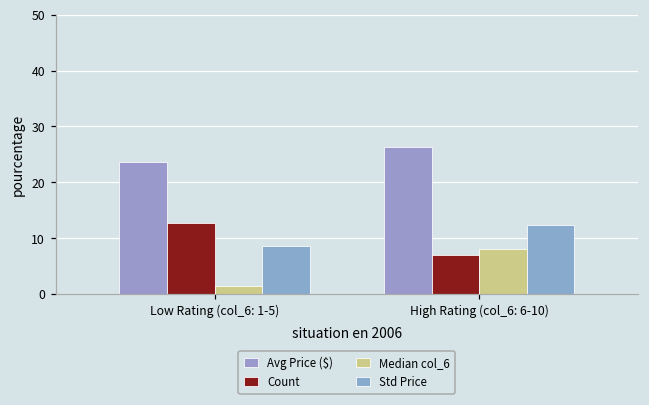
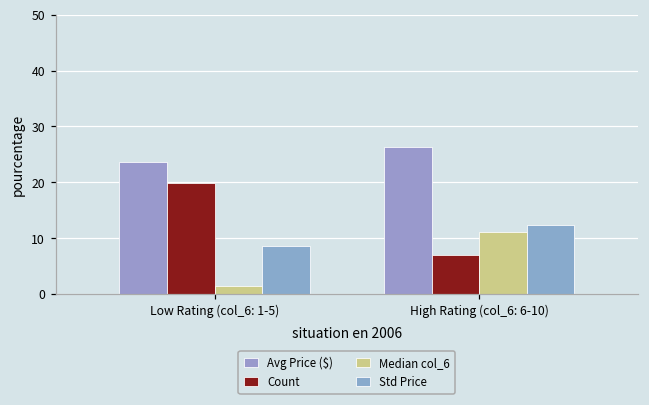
  {
    "Count": {
-     "Low Rating (col_6: 1-5)": 13,
+     "Low Rating (col_6: 1-5)": 20,
      "High Rating (col_6: 6-10)": 7
    },
    "Median col_6": {
      "Low Rating (col_6: 1-5)": 1,
-     "High Rating (col_6: 6-10)": 8
+     "High Rating (col_6: 6-10)": 11
    }
  }
